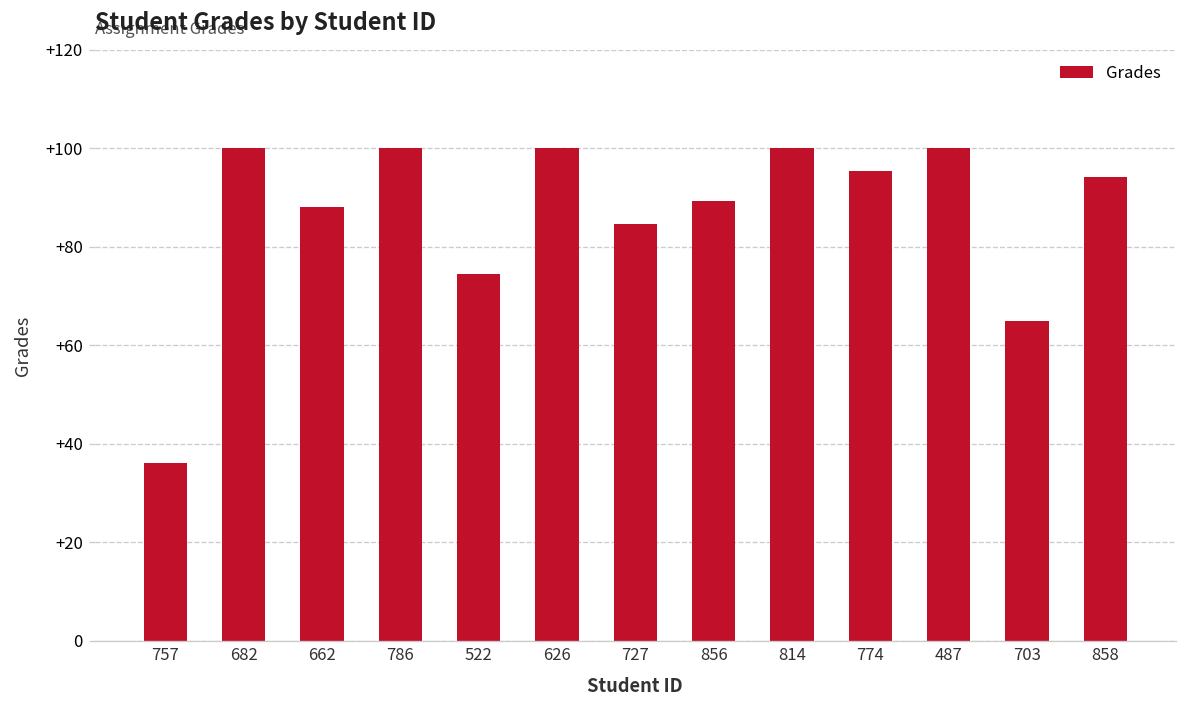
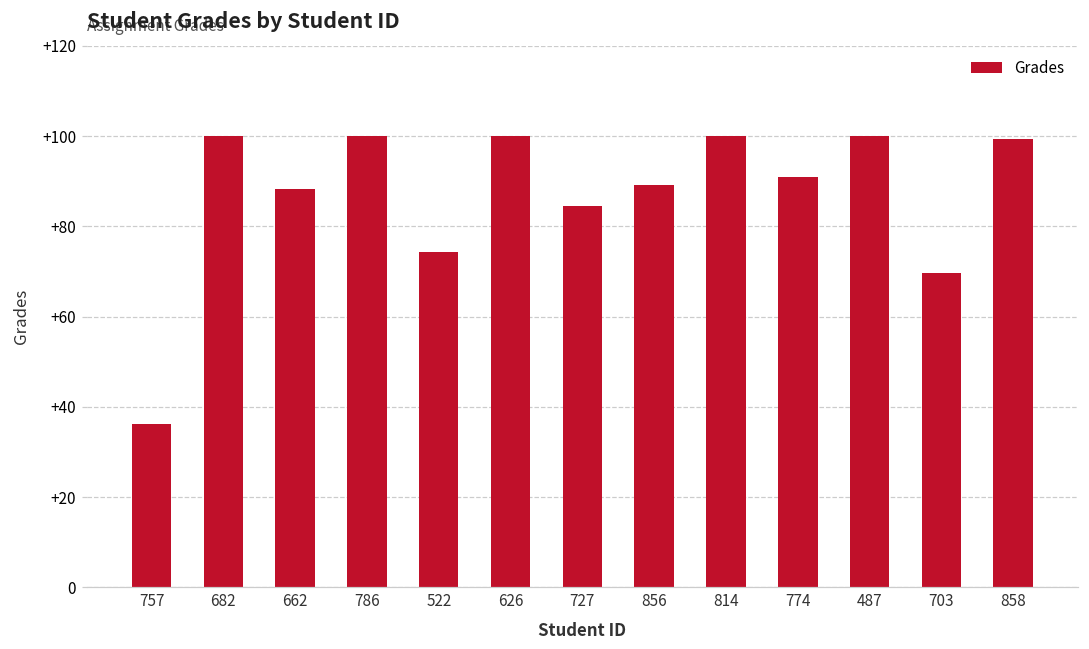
  {
    "757": "+36",
    "682": "+100",
    "662": "+88",
    "786": "+100",
    "522": "+74",
    "626": "+100",
    "727": "+85",
    "856": "+89",
    "814": "+100",
-   "774": "+95",
+   "774": "+91",
    "487": "+100",
-   "703": "+65",
-   "858": "+94"
+   "703": "+70",
+   "858": "+99"
  }
